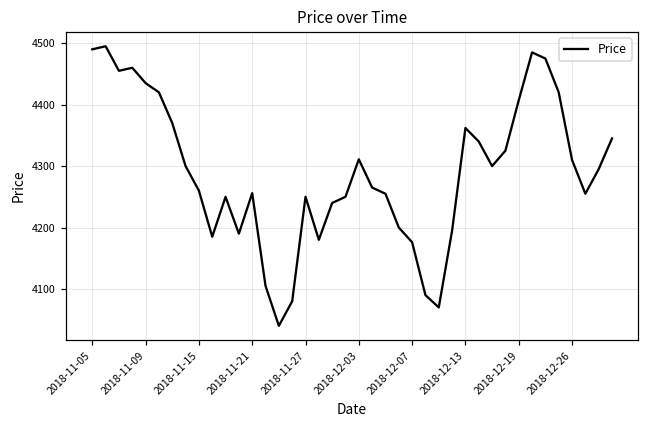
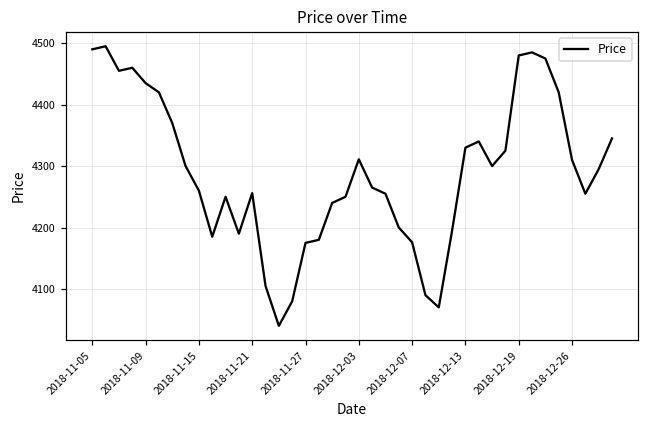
  {
    "2018-11-05": 4490,
    "2018-11-09": 4440,
    "2018-11-15": 4260,
    "2018-11-21": 4260,
-   "2018-11-27": 4250,
+   "2018-11-27": 4180,
    "2018-12-03": 4310,
    "2018-12-07": 4180,
-   "2018-12-13": 4360,
-   "2018-12-19": 4410,
+   "2018-12-13": 4330,
+   "2018-12-19": 4480,
    "2018-12-26": 4310
  }
